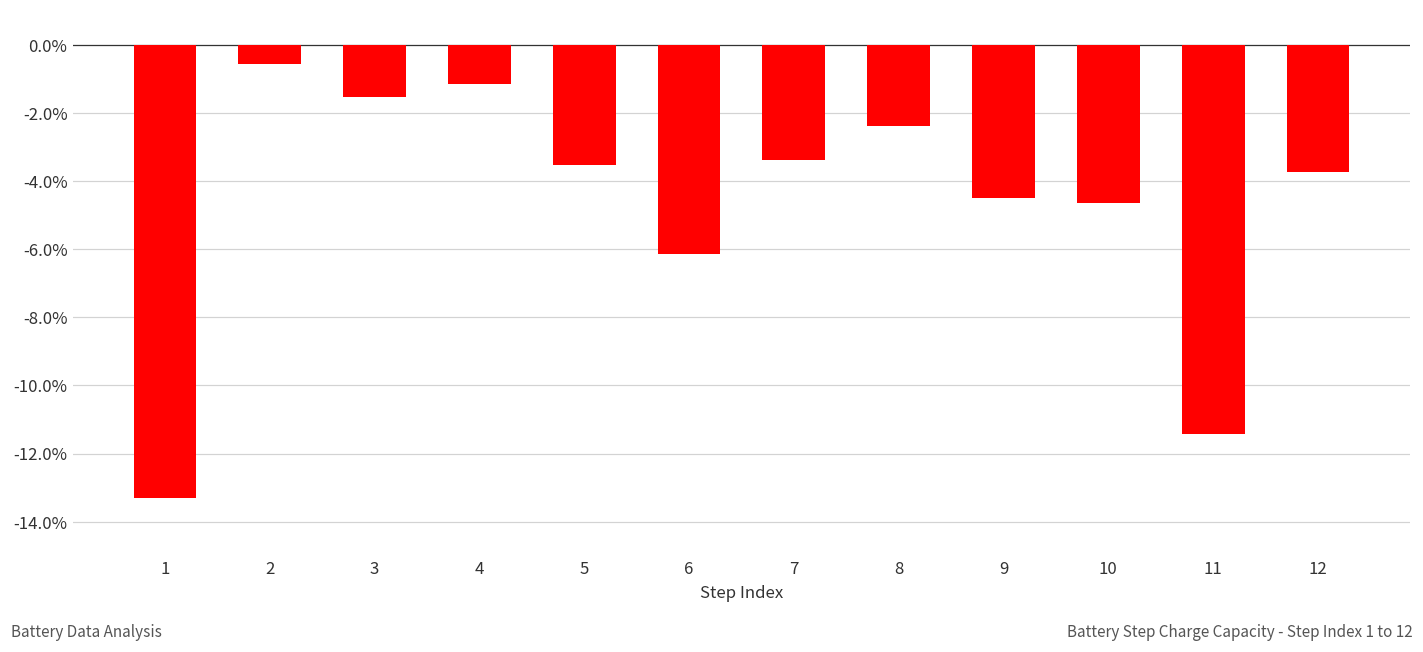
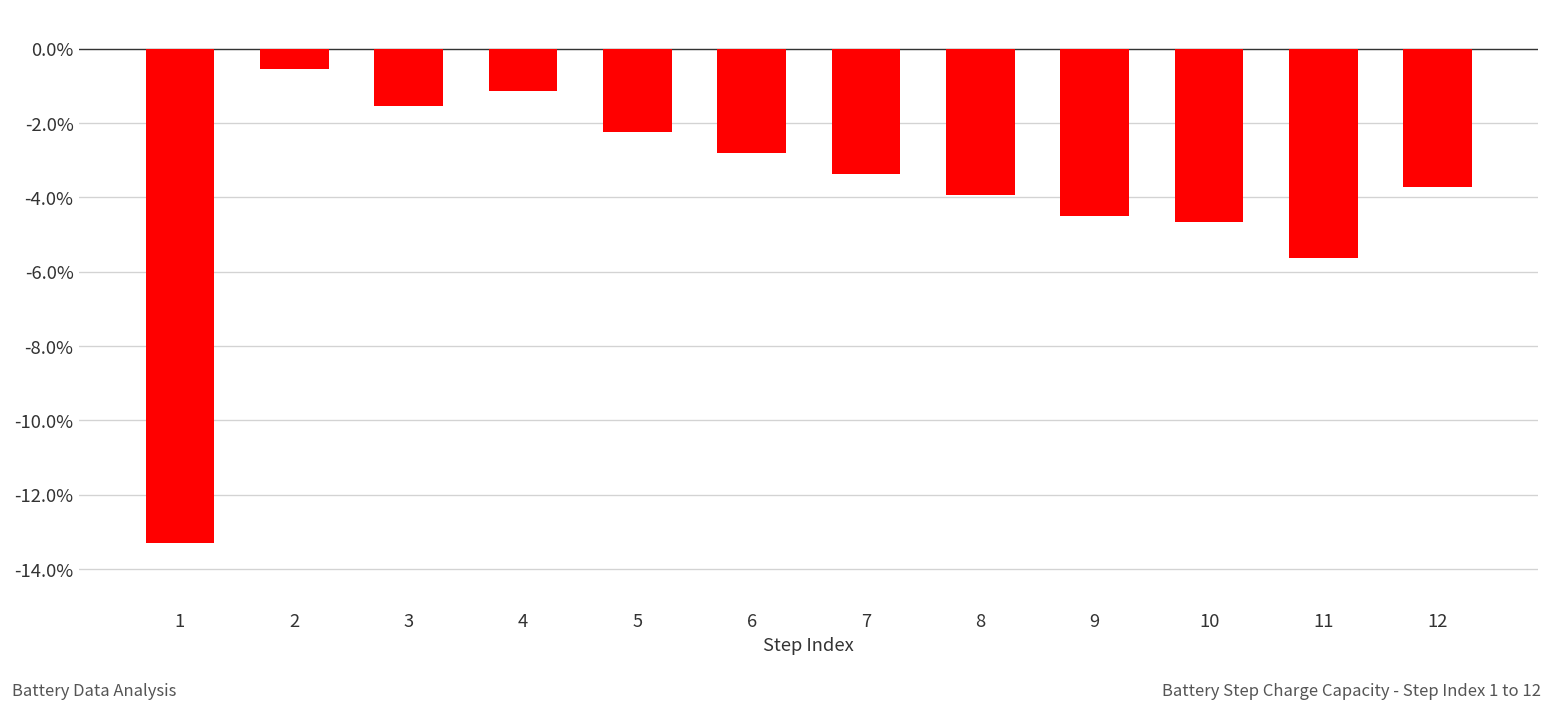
  {
    "1": "-13.3%",
    "2": "-0.6%",
    "3": "-1.5%",
    "4": "-1.1%",
-   "5": "-3.5%",
-   "6": "-6.1%",
+   "5": "-2.3%",
+   "6": "-2.8%",
    "7": "-3.4%",
-   "8": "-2.4%",
+   "8": "-3.9%",
    "9": "-4.5%",
    "10": "-4.7%",
-   "11": "-11.4%",
+   "11": "-5.6%",
    "12": "-3.7%"
  }
